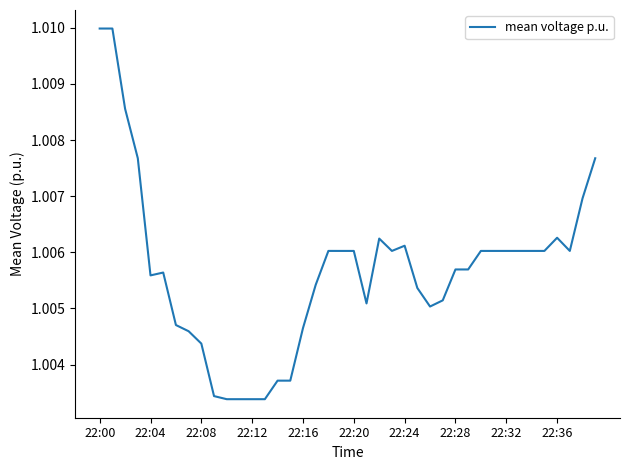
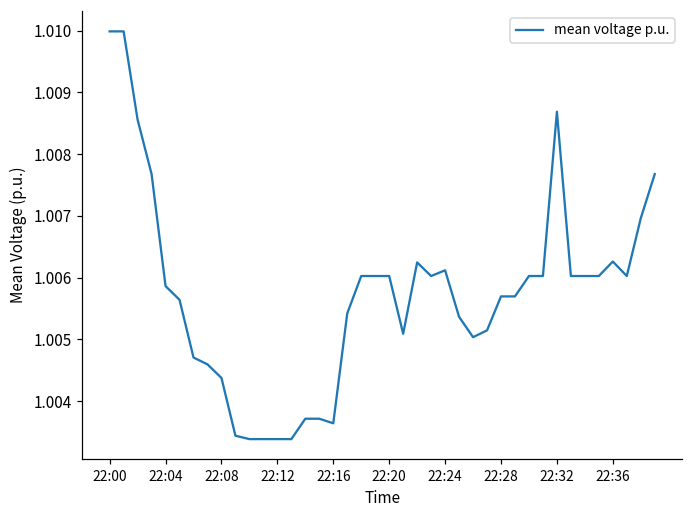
  {
    "22:00": 1.0100,
-   "22:04": 1.0056,
+   "22:04": 1.0059,
    "22:08": 1.0044,
    "22:12": 1.0034,
-   "22:16": 1.0047,
+   "22:16": 1.0036,
    "22:20": 1.0060,
    "22:24": 1.0061,
    "22:28": 1.0057,
-   "22:32": 1.0060,
+   "22:32": 1.0087,
    "22:36": 1.0063
  }
